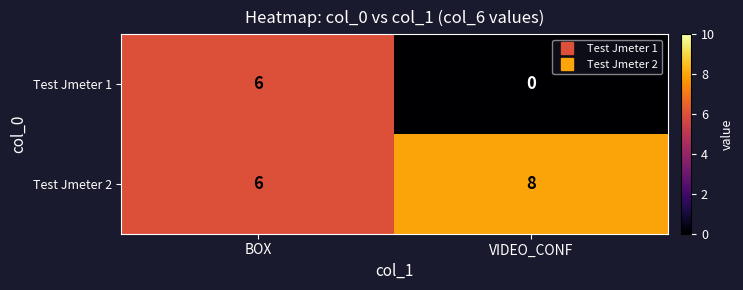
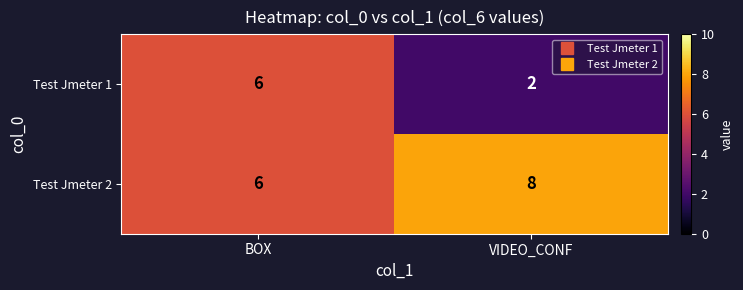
  {
    "Test Jmeter 1": {
      "BOX": 6,
-     "VIDEO_CONF": 0
+     "VIDEO_CONF": 2
    },
    "Test Jmeter 2": {
      "BOX": 6,
      "VIDEO_CONF": 8
    }
  }
